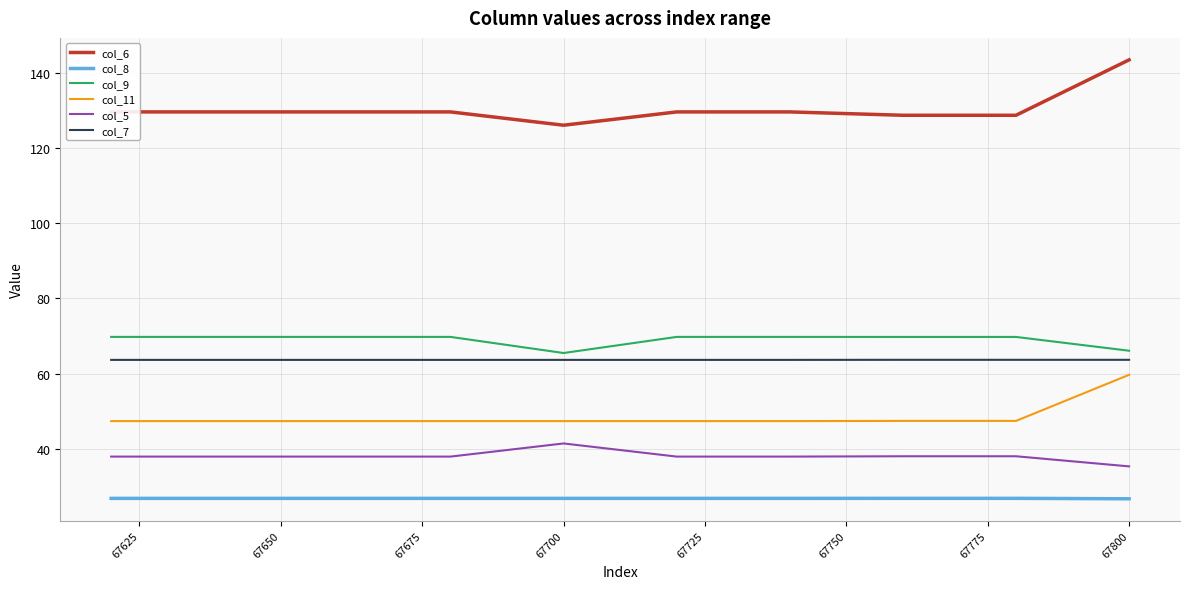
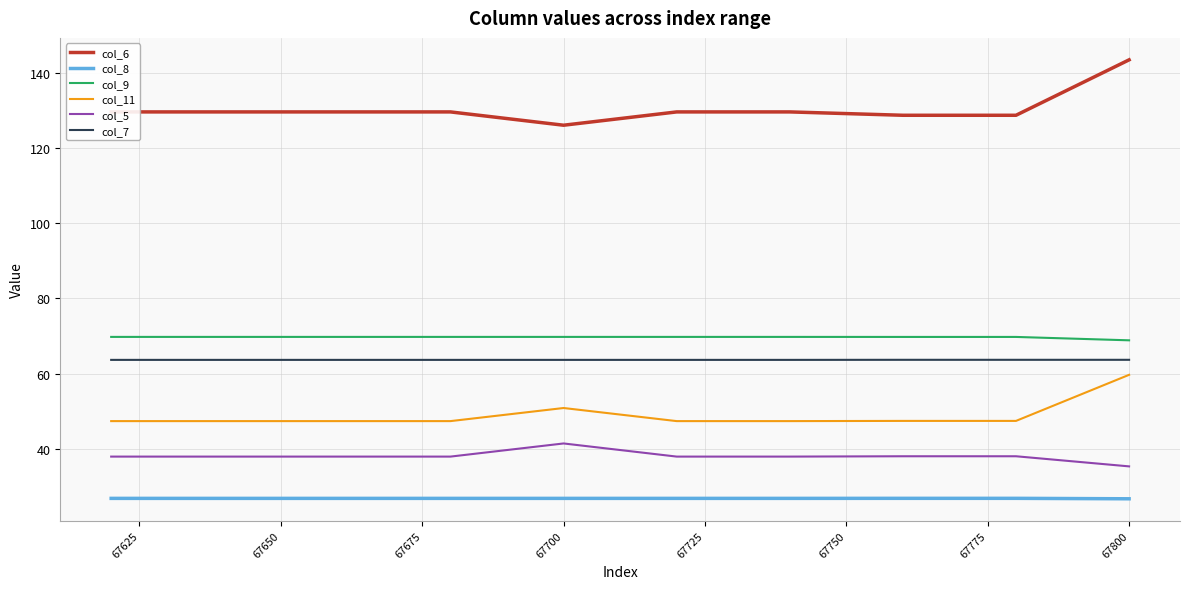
  {
    "col_6": {
      "67700": 126,
      "67800": 143
    },
    "col_8": {
      "67700": 27,
      "67800": 27
    },
    "col_9": {
-     "67700": 66,
-     "67800": 66
+     "67700": 70,
+     "67800": 69
    },
    "col_11": {
-     "67700": 47,
+     "67700": 51,
      "67800": 60
    },
    "col_5": {
      "67700": 41,
      "67800": 35
    },
    "col_7": {
      "67700": 64,
      "67800": 64
    }
  }
